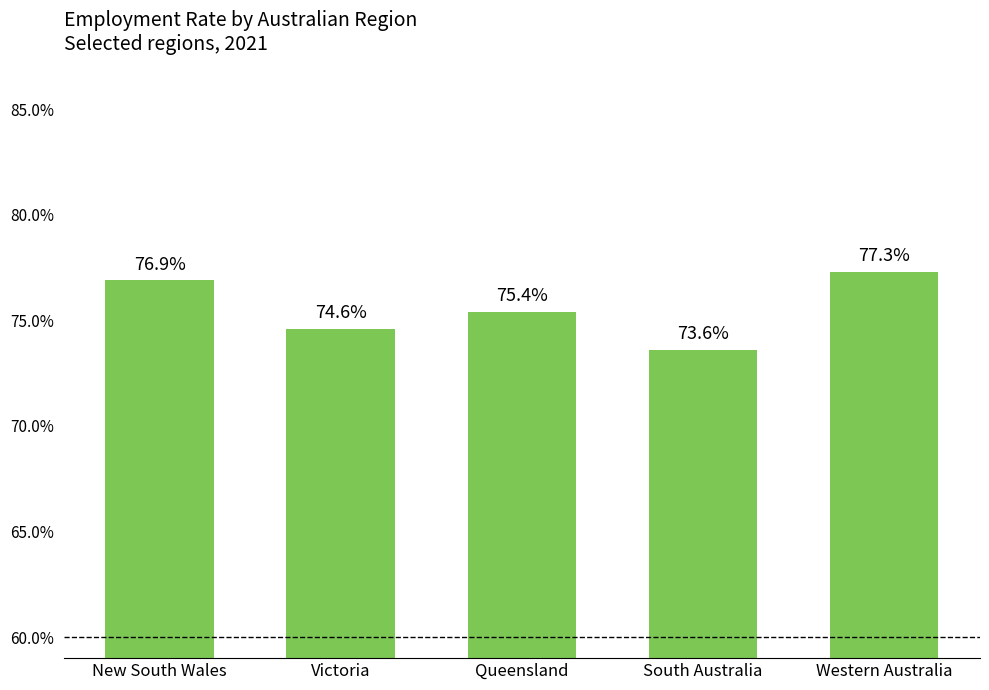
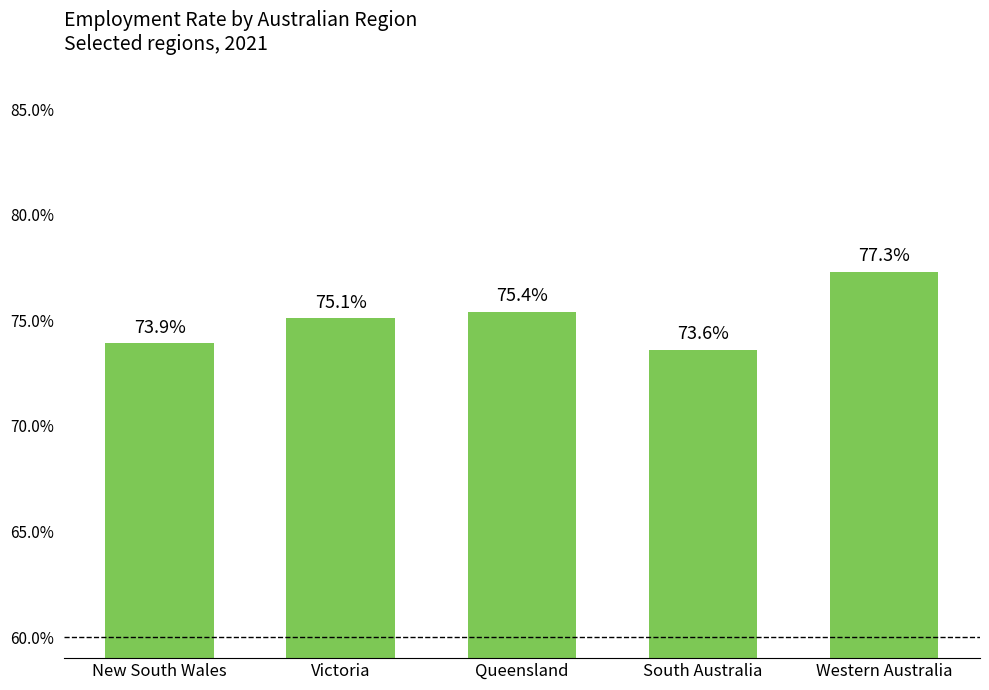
  {
-   "New South Wales": "76.9%",
-   "Victoria": "74.6%",
+   "New South Wales": "73.9%",
+   "Victoria": "75.1%",
    "Queensland": "75.4%",
    "South Australia": "73.6%",
    "Western Australia": "77.3%"
  }
